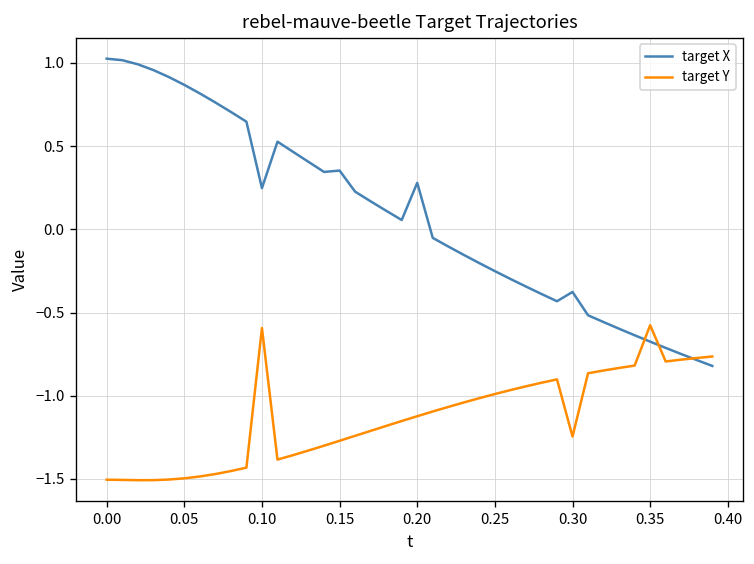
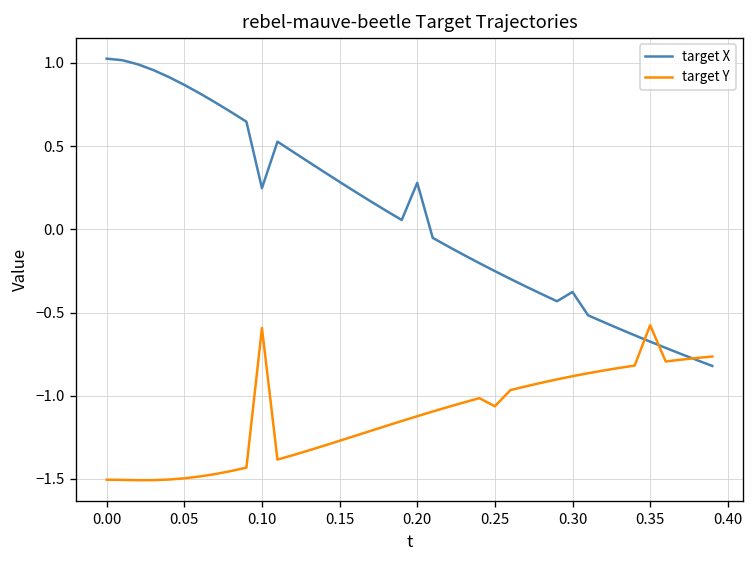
  {
    "target X": {
      "0.00": 1.03,
      "0.05": 0.87,
      "0.10": 0.25,
-     "0.15": 0.35,
+     "0.15": 0.29,
      "0.20": 0.28,
      "0.25": -0.25,
      "0.30": -0.38,
      "0.35": -0.68
    },
    "target Y": {
      "0.00": -1.51,
      "0.05": -1.50,
      "0.10": -0.59,
      "0.15": -1.27,
      "0.20": -1.12,
-     "0.25": -0.99,
-     "0.30": -1.25,
+     "0.25": -1.06,
+     "0.30": -0.88,
      "0.35": -0.58
    }
  }
